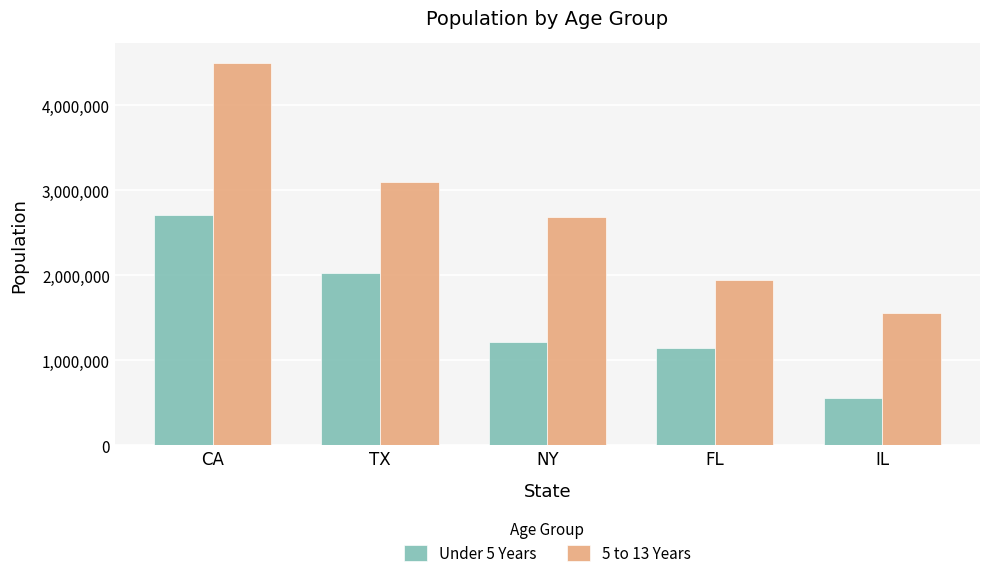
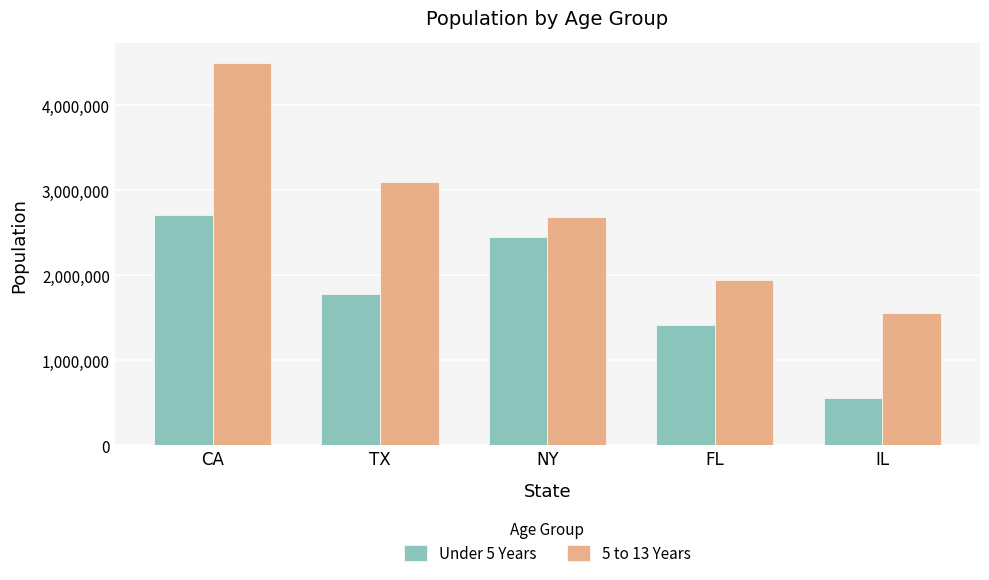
  {
    "Under 5 Years": {
      "CA": "2,700,000",
-     "TX": "2,000,000",
-     "NY": "1,200,000",
-     "FL": "1,100,000",
+     "TX": "1,800,000",
+     "NY": "2,400,000",
+     "FL": "1,400,000",
      "IL": "600,000"
    },
    "5 to 13 Years": {
      "CA": "4,500,000",
      "TX": "3,100,000",
      "NY": "2,700,000",
      "FL": "1,900,000",
      "IL": "1,600,000"
    }
  }
